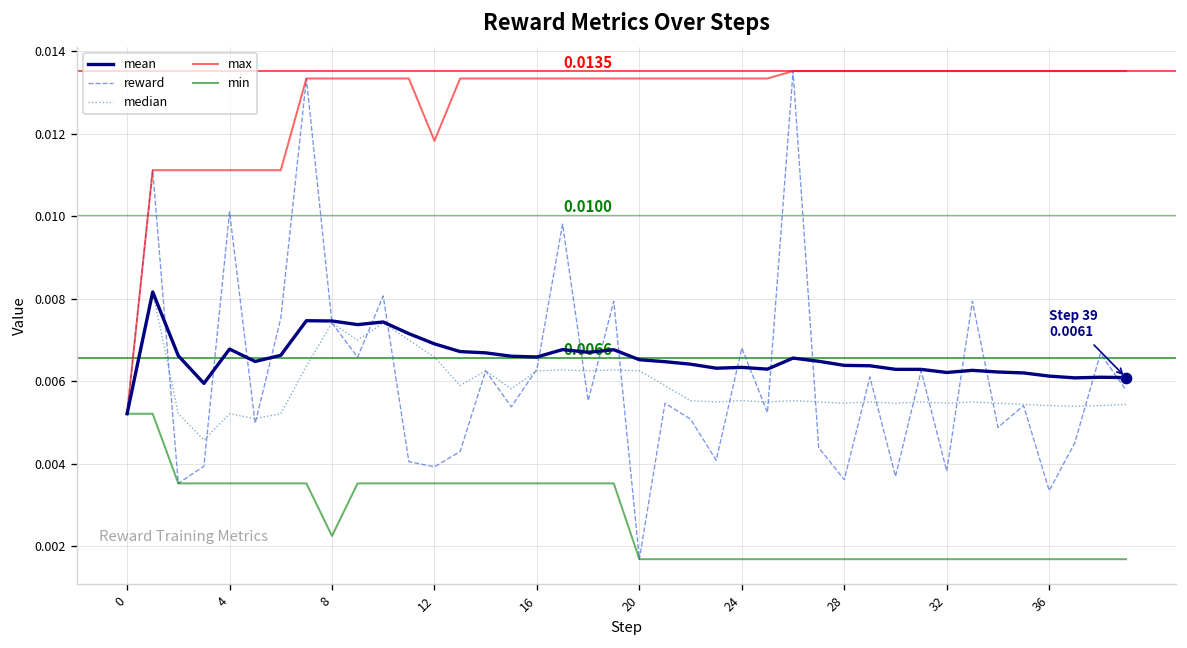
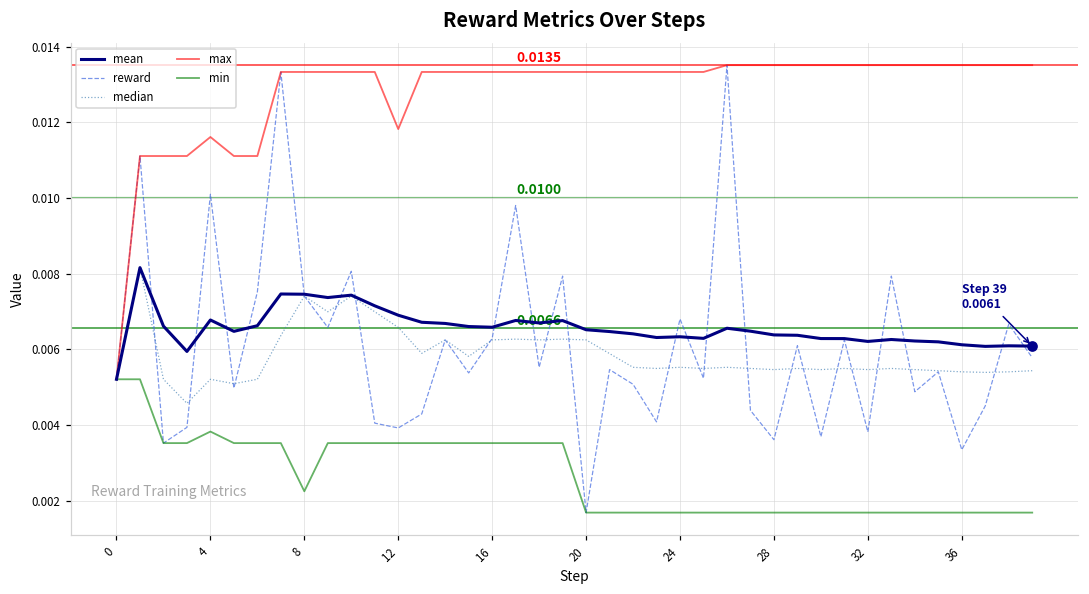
  {
    "max": {
-     "4": 0.0111,
+     "4": 0.0116,
      "8": 0.0133,
      "12": 0.0118,
      "16": 0.0133,
      "20": 0.0133,
      "24": 0.0133,
      "28": 0.0135,
      "32": 0.0135,
      "36": 0.0135
    },
    "min": {
-     "4": 0.0035,
+     "4": 0.0038,
      "8": 0.0022,
      "12": 0.0035,
      "16": 0.0035,
      "24": 0.0017,
      "28": 0.0017,
      "32": 0.0017,
      "36": 0.0017
    }
  }
